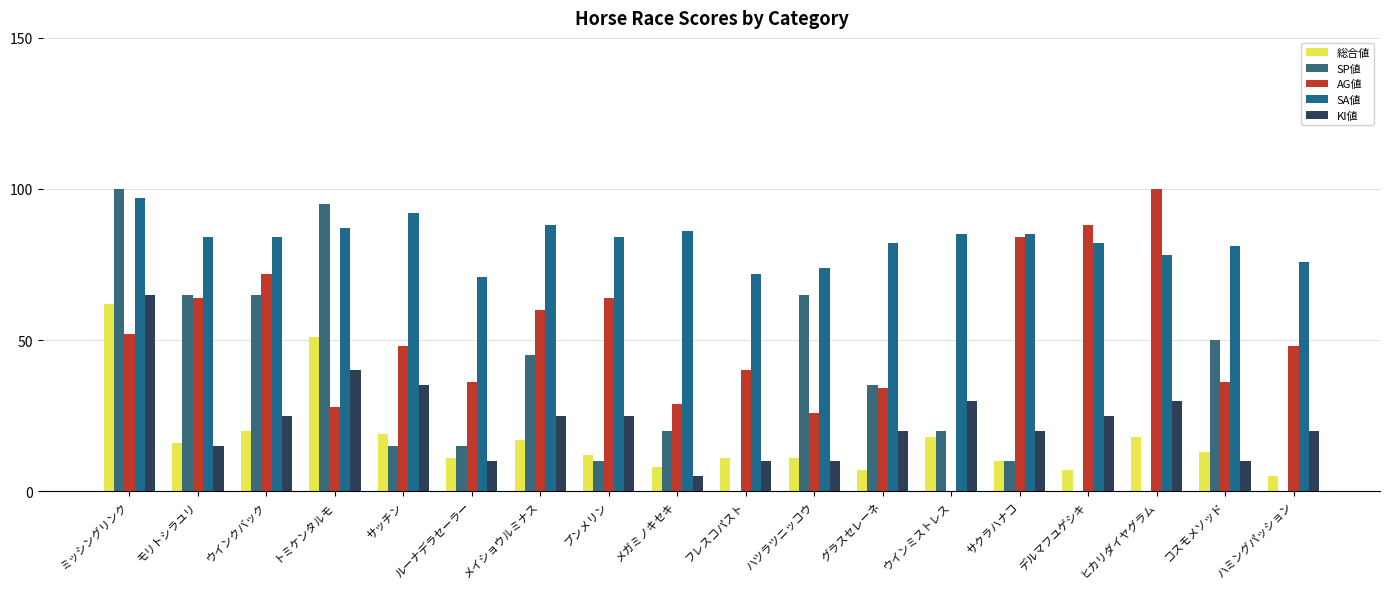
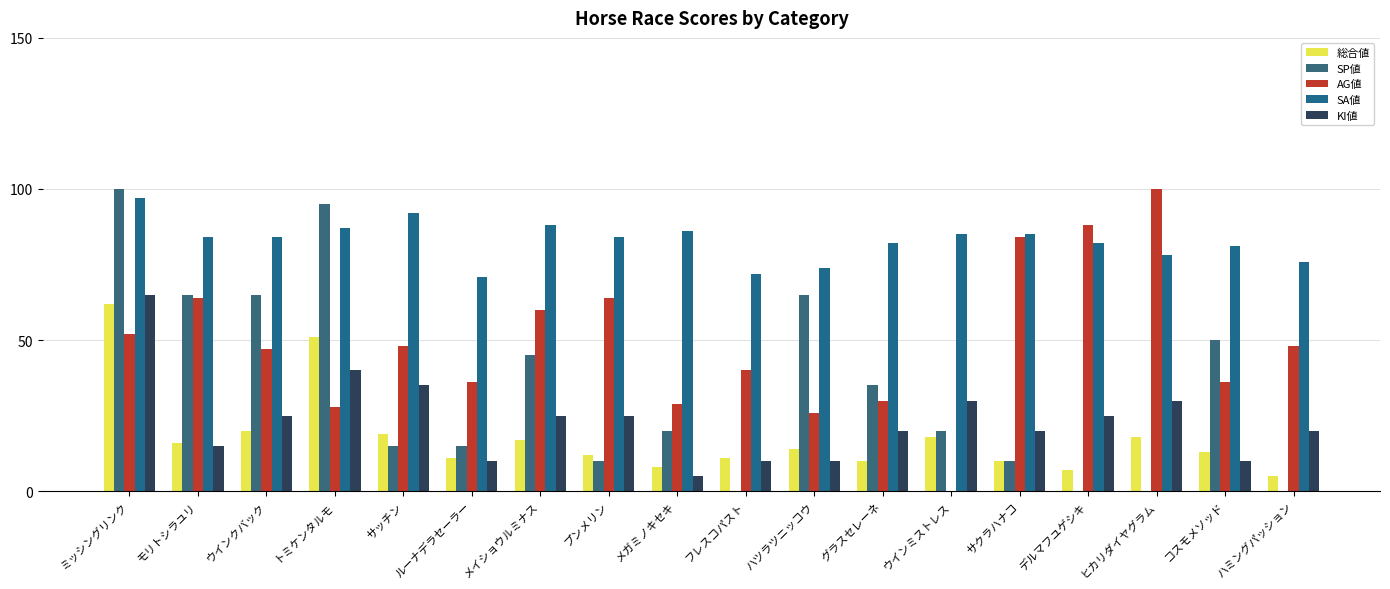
  {
    "総合値": {
      "ミッシングリンク": 62,
      "モリトシラユリ": 16,
      "ウインクバック": 20,
      "トミケンタルモ": 51,
      "サッチン": 19,
      "ルーナデラセーラー": 11,
      "メイショウルミナス": 17,
      "プンメリン": 12,
      "メガミノキセキ": 8,
      "フレスコパスト": 11,
-     "ハツラツニッコウ": 11,
-     "グラスセレーネ": 7,
+     "ハツラツニッコウ": 14,
+     "グラスセレーネ": 10,
      "ウインミストレス": 18,
      "サクラハナコ": 10,
      "デルマフユゲシキ": 7,
      "ヒカリダイヤグラム": 18,
      "コスモメソッド": 13,
      "ハミングパッション": 5
    },
    "AG値": {
      "ミッシングリンク": 52,
      "モリトシラユリ": 64,
-     "ウインクバック": 72,
+     "ウインクバック": 47,
      "トミケンタルモ": 28,
      "サッチン": 48,
      "ルーナデラセーラー": 36,
      "メイショウルミナス": 60,
      "プンメリン": 64,
      "メガミノキセキ": 29,
      "フレスコパスト": 40,
      "ハツラツニッコウ": 26,
-     "グラスセレーネ": 34,
+     "グラスセレーネ": 30,
      "ウインミストレス": 0,
      "サクラハナコ": 84,
      "デルマフユゲシキ": 88,
      "ヒカリダイヤグラム": 100,
      "コスモメソッド": 36,
      "ハミングパッション": 48
    }
  }
